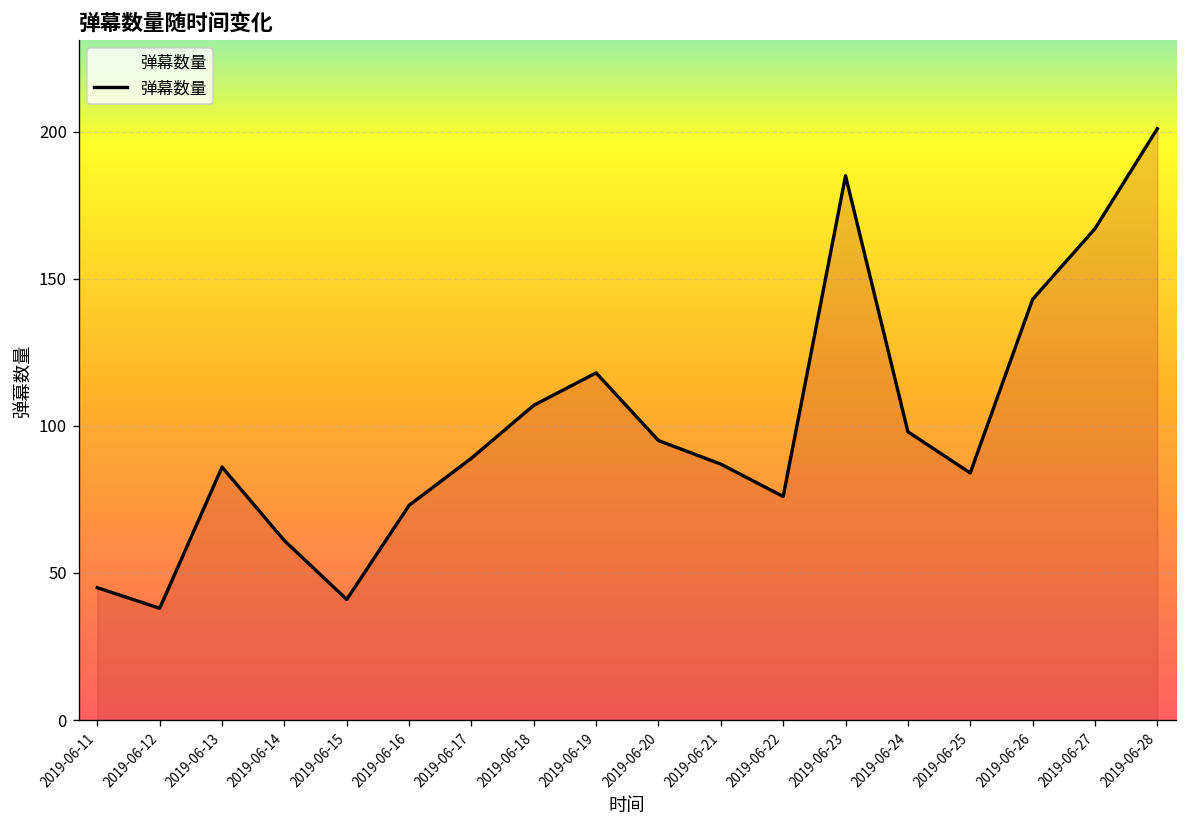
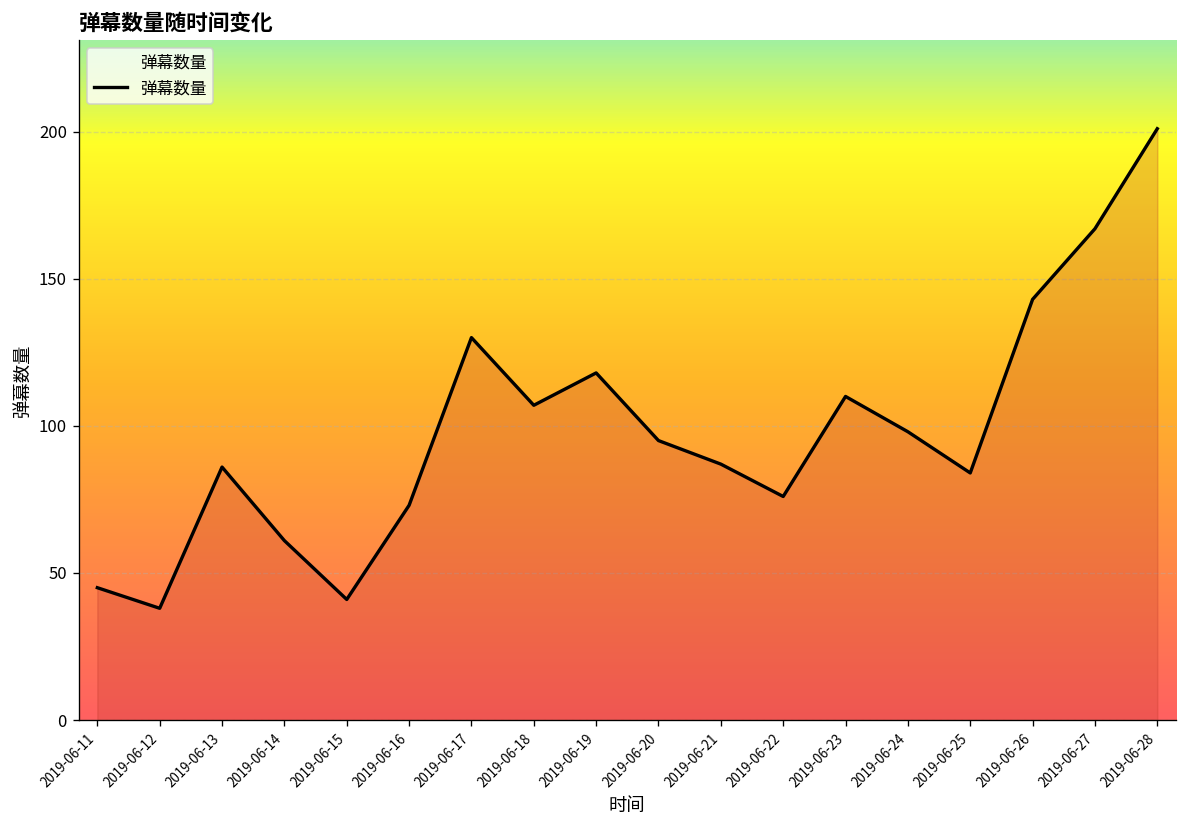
  {
    "2019-06-11": 45,
    "2019-06-12": 38,
    "2019-06-13": 86,
    "2019-06-14": 61,
    "2019-06-15": 41,
    "2019-06-16": 73,
-   "2019-06-17": 89,
+   "2019-06-17": 130,
    "2019-06-18": 107,
    "2019-06-19": 118,
    "2019-06-20": 95,
    "2019-06-21": 87,
    "2019-06-22": 76,
-   "2019-06-23": 185,
+   "2019-06-23": 110,
    "2019-06-24": 98,
    "2019-06-25": 84,
    "2019-06-26": 143,
    "2019-06-27": 167,
    "2019-06-28": 201
  }
